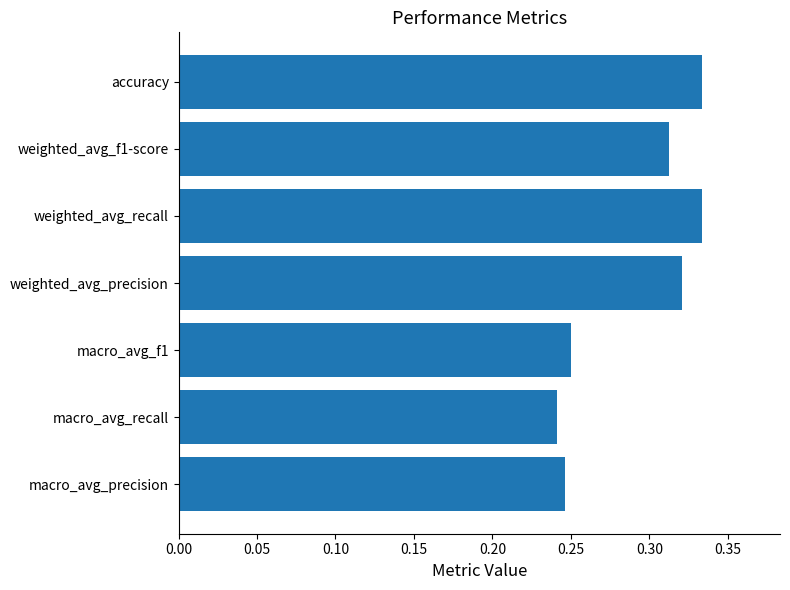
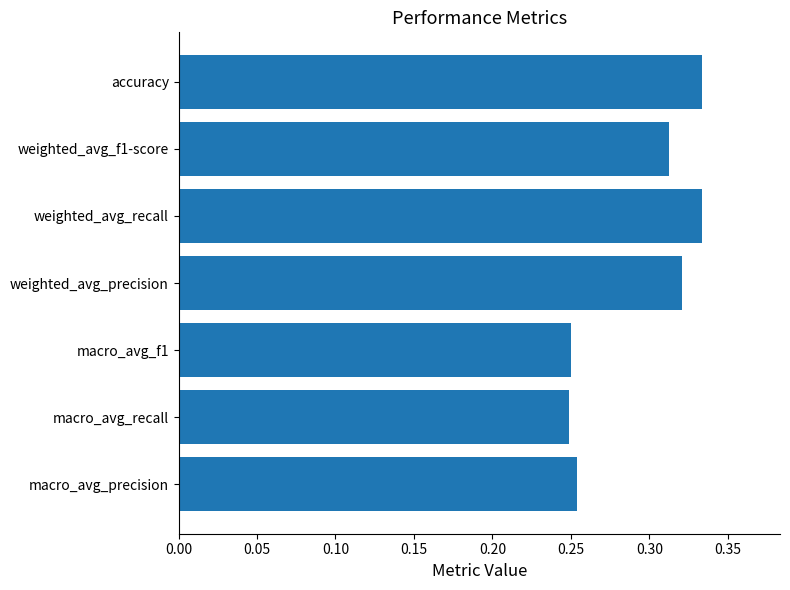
  {
    "accuracy": 0.333,
    "weighted_avg_f1-score": 0.313,
    "weighted_avg_recall": 0.333,
    "weighted_avg_precision": 0.321,
    "macro_avg_f1": 0.250,
-   "macro_avg_recall": 0.241,
-   "macro_avg_precision": 0.246
+   "macro_avg_recall": 0.249,
+   "macro_avg_precision": 0.254
  }
